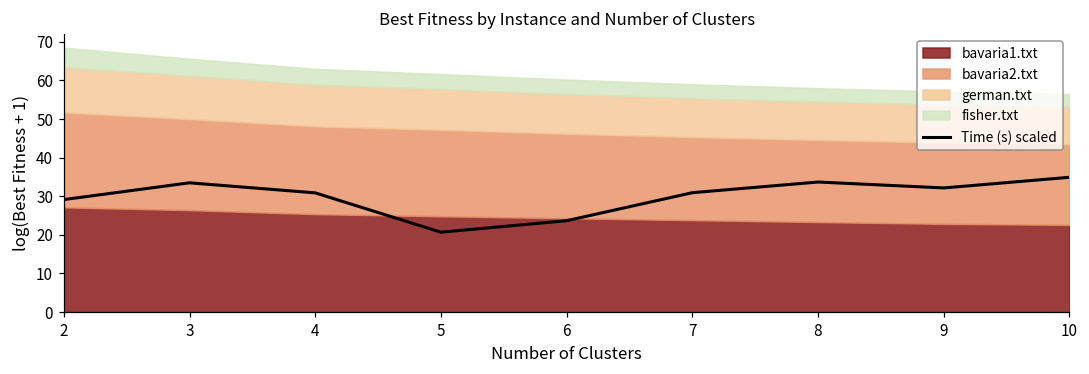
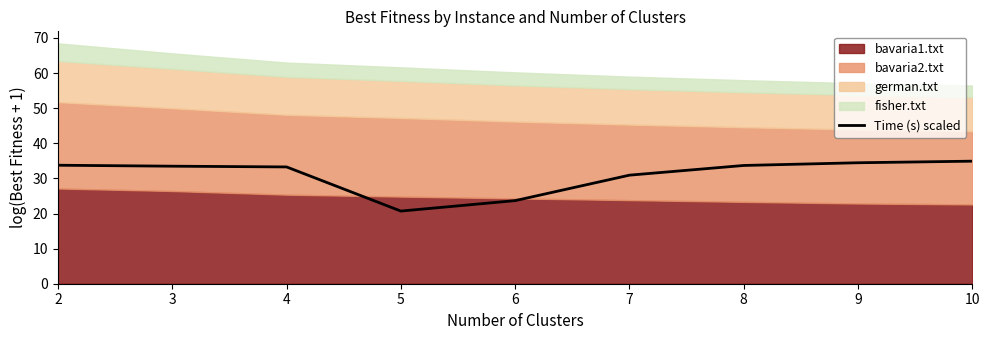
  {
    "Time (s) scaled": {
-     "2": 29,
+     "2": 34,
      "3": 33,
-     "4": 31,
+     "4": 33,
      "5": 21,
      "7": 31,
      "8": 34,
-     "9": 32,
+     "9": 34,
      "10": 35
    },
    "bavaria1.txt": {
      "2": 27,
      "3": 26,
      "4": 25,
      "5": 25,
      "7": 24,
      "8": 23,
      "9": 23,
      "10": 23
    },
    "bavaria2.txt": {
      "2": 25,
      "3": 24,
      "4": 23,
      "5": 22,
      "6": 22,
      "7": 22,
      "8": 21,
      "10": 21
    },
    "german.txt": {
      "2": 12,
      "3": 11,
      "4": 11,
      "5": 11,
      "6": 10,
      "7": 10,
      "8": 10,
      "10": 10
    },
    "fisher.txt": {
      "2": 5,
      "3": 4,
      "4": 4,
      "5": 4,
      "6": 4,
      "7": 4,
      "8": 3,
      "10": 3
    }
  }
